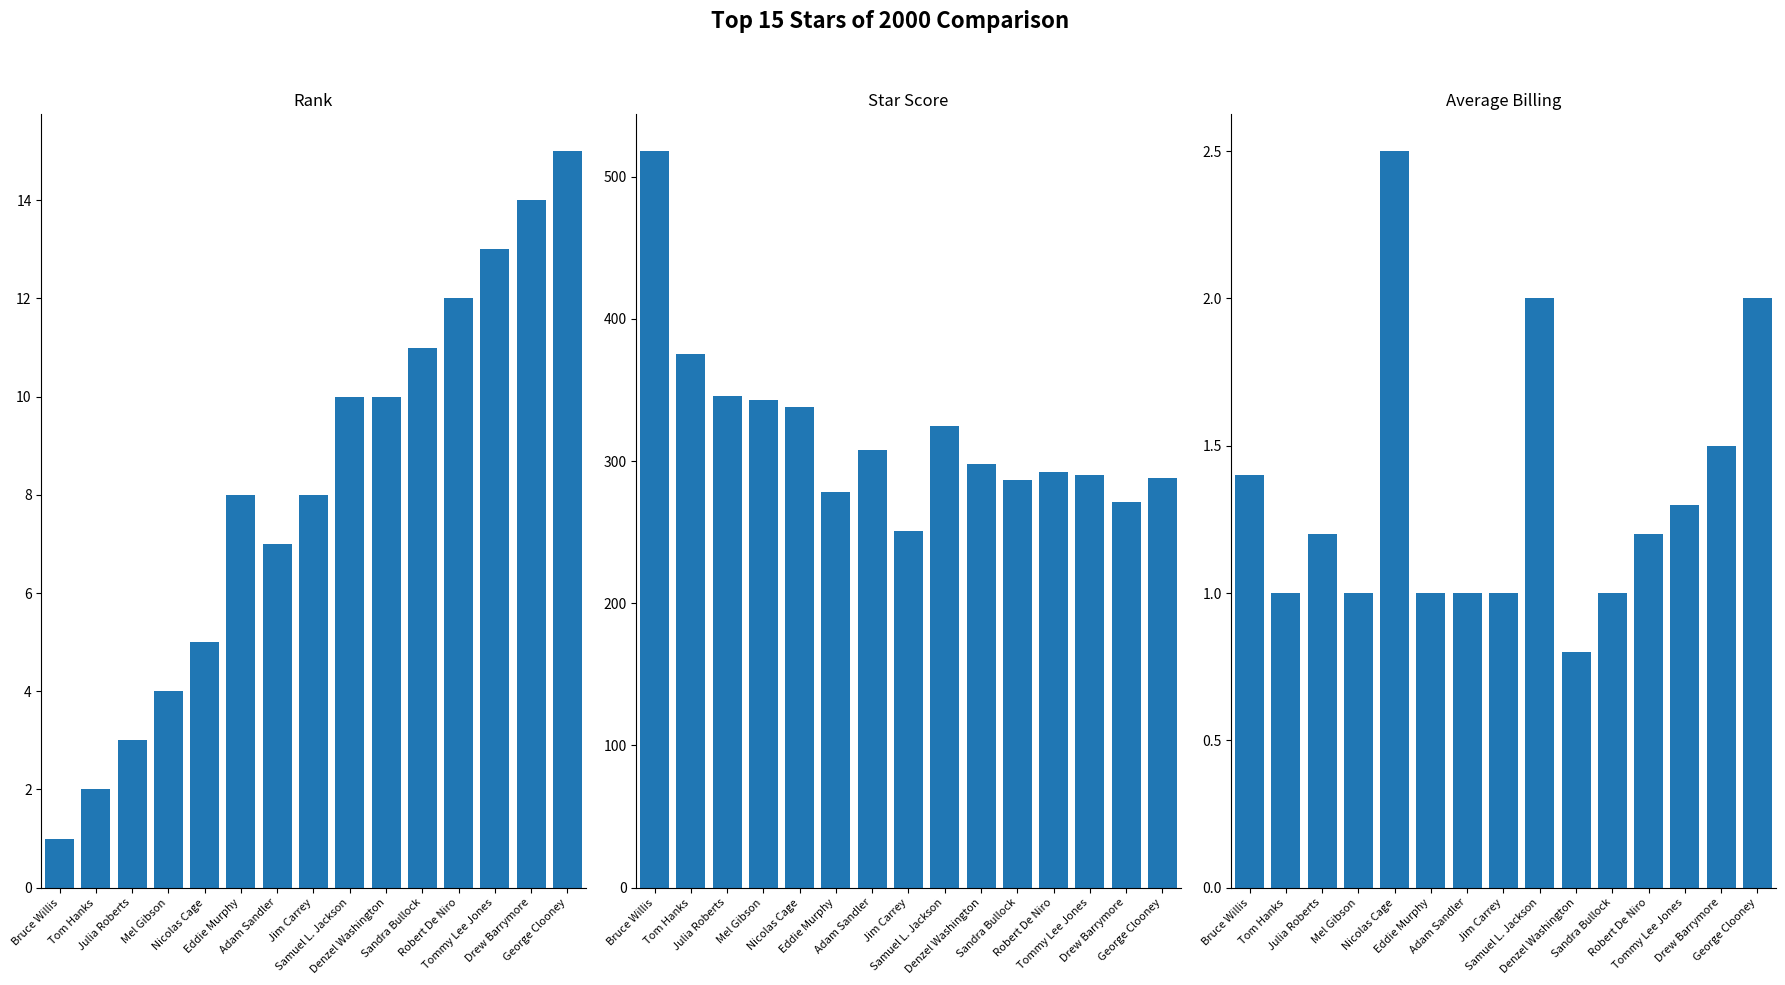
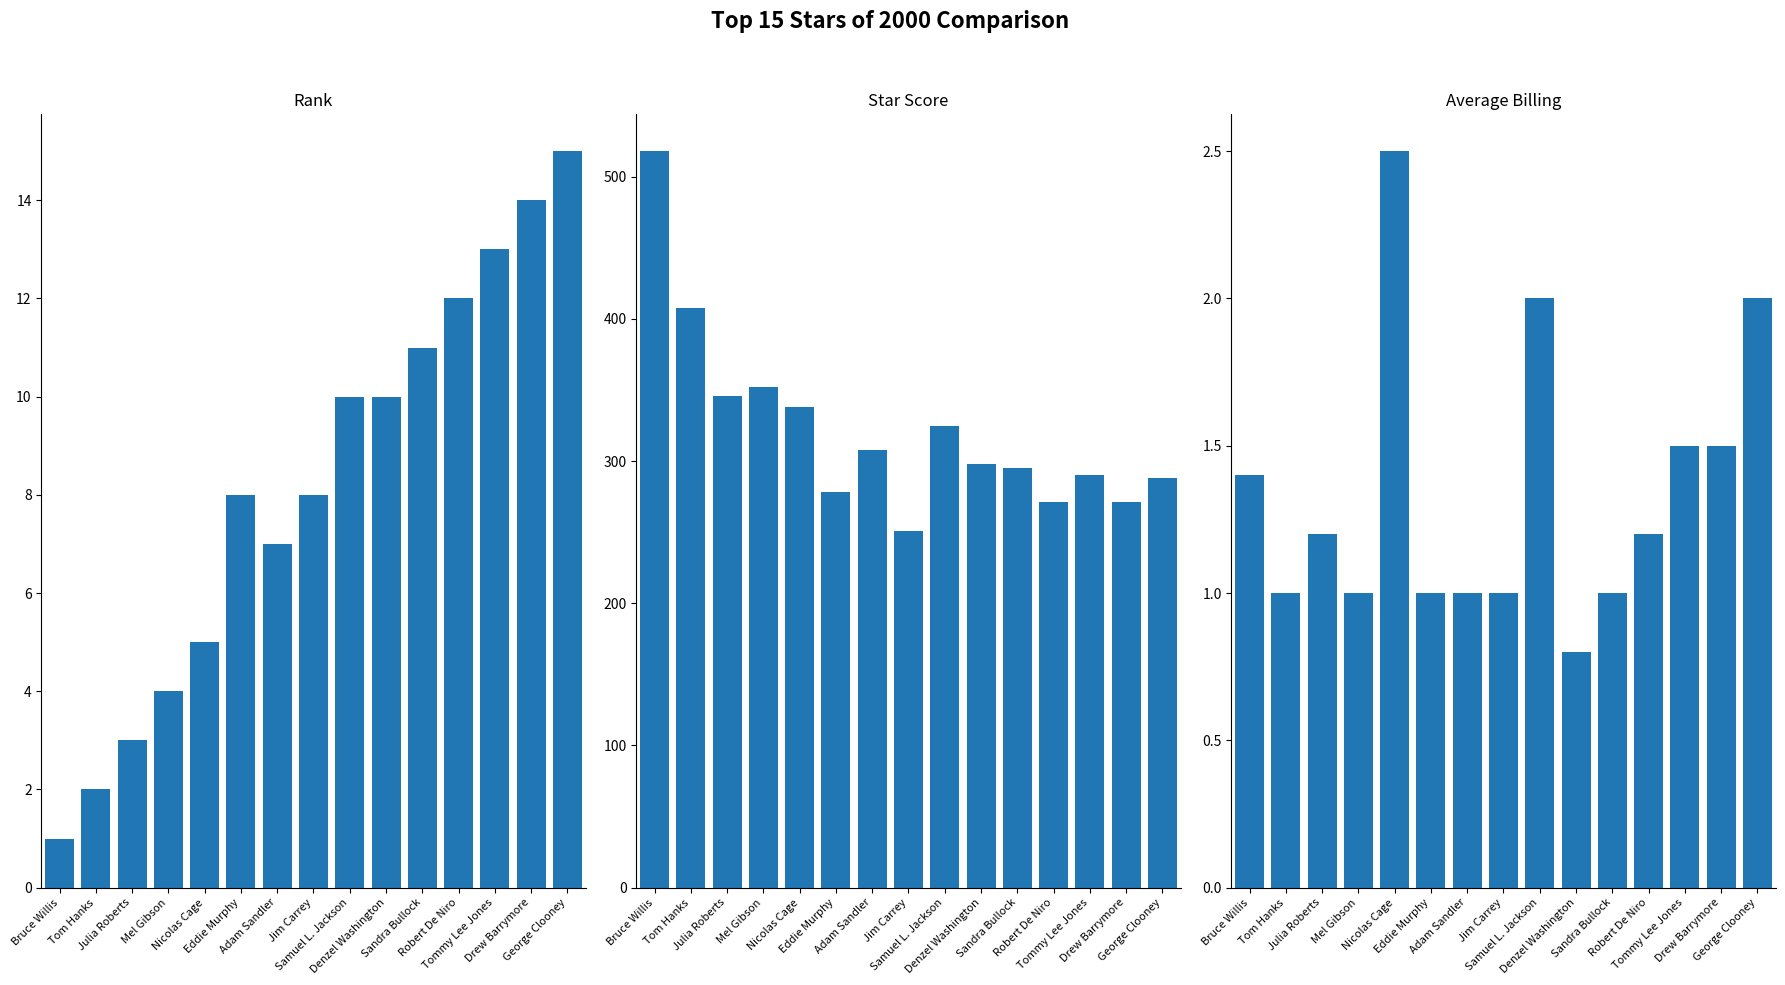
  {
    "Rank": {
      "Bruce Willis": 1.0,
      "Tom Hanks": 2.0,
      "Julia Roberts": 3.0,
      "Mel Gibson": 4.0,
      "Nicolas Cage": 5.0,
      "Eddie Murphy": 8.0,
      "Adam Sandler": 7.0,
      "Jim Carrey": 8.0,
      "Samuel L. Jackson": 10.0,
      "Denzel Washington": 10.0,
      "Sandra Bullock": 11.0,
      "Robert De Niro": 12.0,
      "Tommy Lee Jones": 13.0,
      "Drew Barrymore": 14.0,
      "George Clooney": 15.0
    },
    "Star Score": {
      "Bruce Willis": 518,
-     "Tom Hanks": 375,
+     "Tom Hanks": 408,
      "Julia Roberts": 346,
-     "Mel Gibson": 343,
+     "Mel Gibson": 352,
      "Nicolas Cage": 338,
      "Eddie Murphy": 278,
      "Adam Sandler": 308,
      "Jim Carrey": 251,
      "Samuel L. Jackson": 325,
      "Denzel Washington": 298,
-     "Sandra Bullock": 287,
-     "Robert De Niro": 292,
+     "Sandra Bullock": 295,
+     "Robert De Niro": 271,
      "Tommy Lee Jones": 290,
      "Drew Barrymore": 271,
      "George Clooney": 288
    },
    "Average Billing": {
      "Bruce Willis": 1.4,
      "Tom Hanks": 1.0,
      "Julia Roberts": 1.2,
      "Mel Gibson": 1.0,
      "Nicolas Cage": 2.5,
      "Eddie Murphy": 1.0,
      "Adam Sandler": 1.0,
      "Jim Carrey": 1.0,
      "Samuel L. Jackson": 2.0,
      "Denzel Washington": 0.8,
      "Sandra Bullock": 1.0,
      "Robert De Niro": 1.2,
-     "Tommy Lee Jones": 1.3,
+     "Tommy Lee Jones": 1.5,
      "Drew Barrymore": 1.5,
      "George Clooney": 2.0
    }
  }
